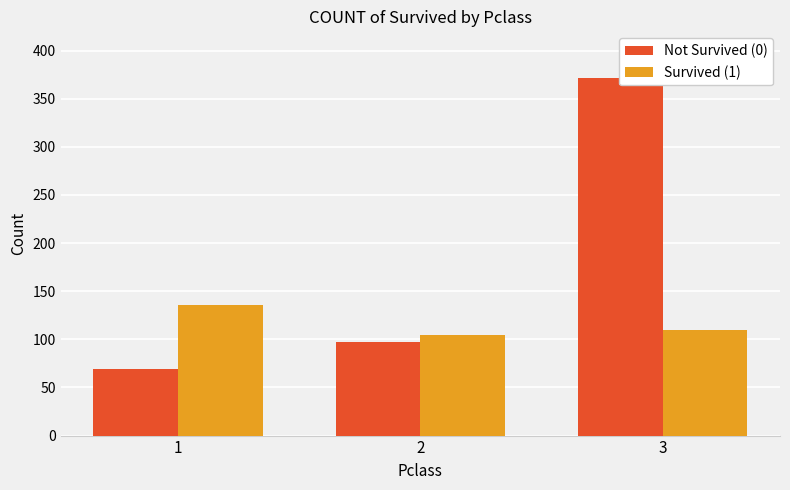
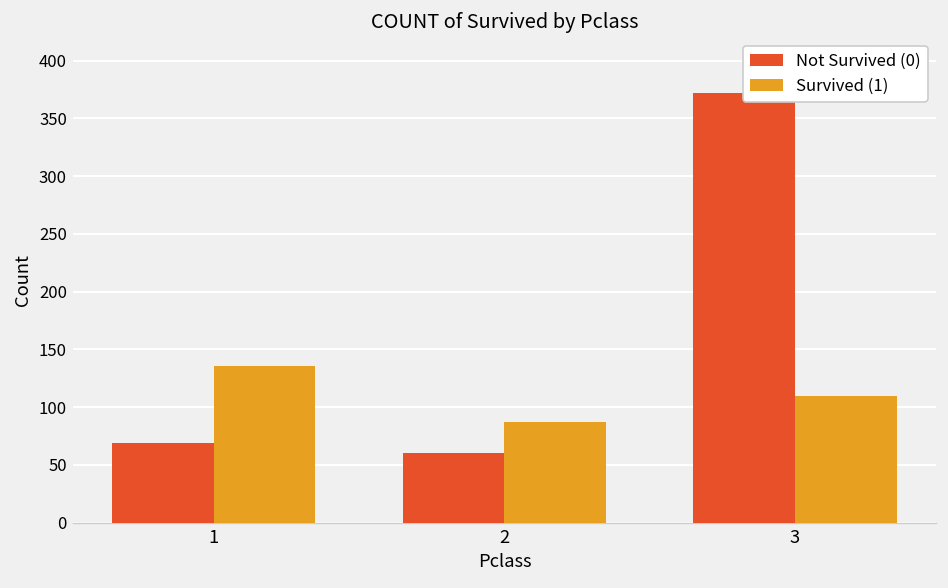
  {
    "Not Survived (0)": {
      "1": 70,
-     "2": 100
+     "2": 60
    },
    "Survived (1)": {
      "1": 140,
-     "2": 110,
+     "2": 90,
      "3": 110
    }
  }
